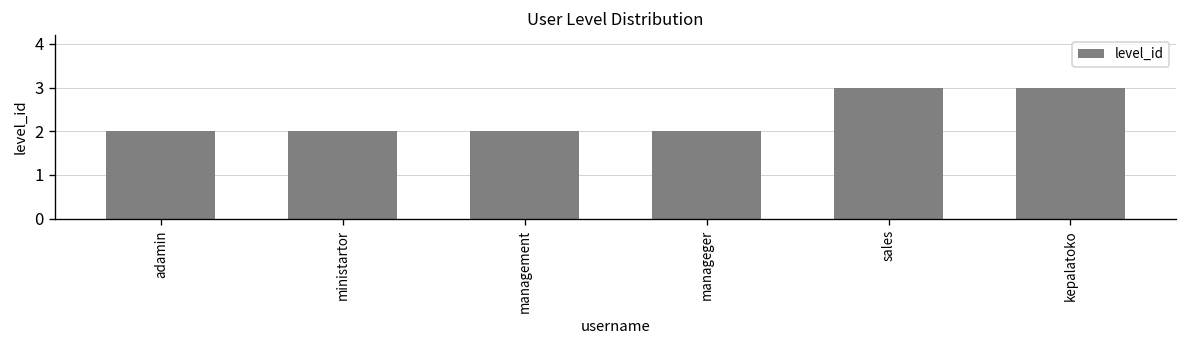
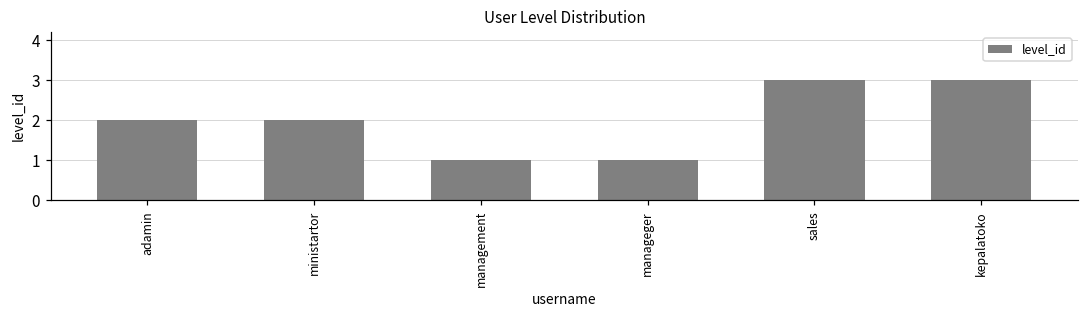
  {
    "adamin": 2,
    "ministartor": 2,
-   "management": 2,
-   "manageger": 2,
+   "management": 1,
+   "manageger": 1,
    "sales": 3,
    "kepalatoko": 3
  }
